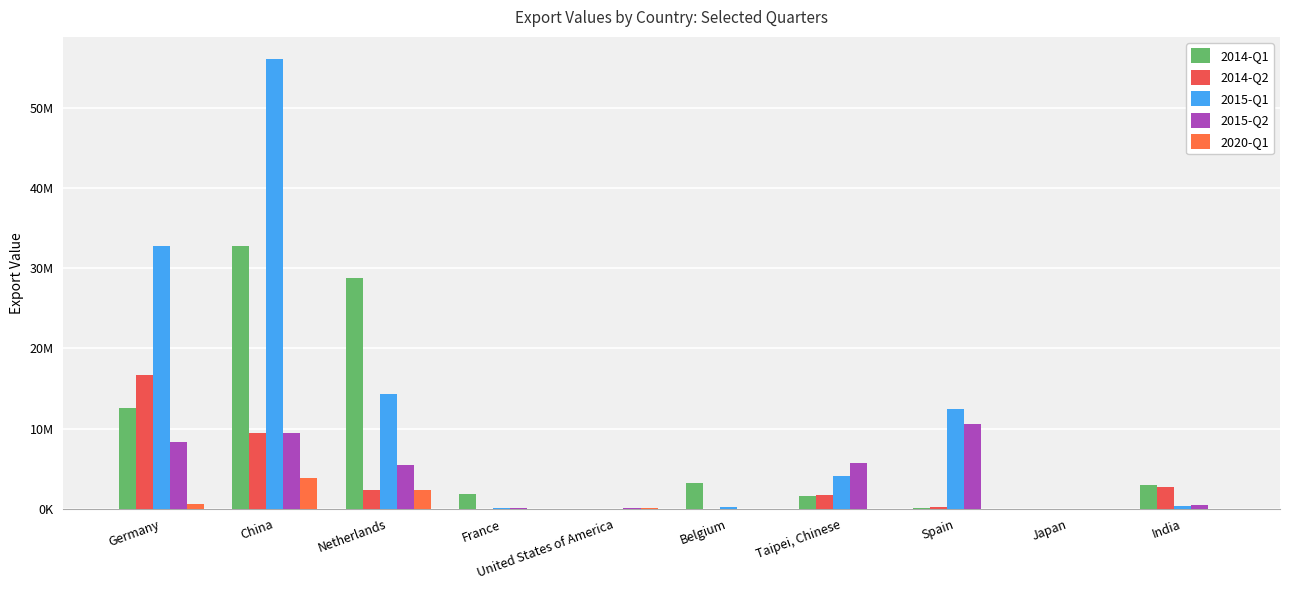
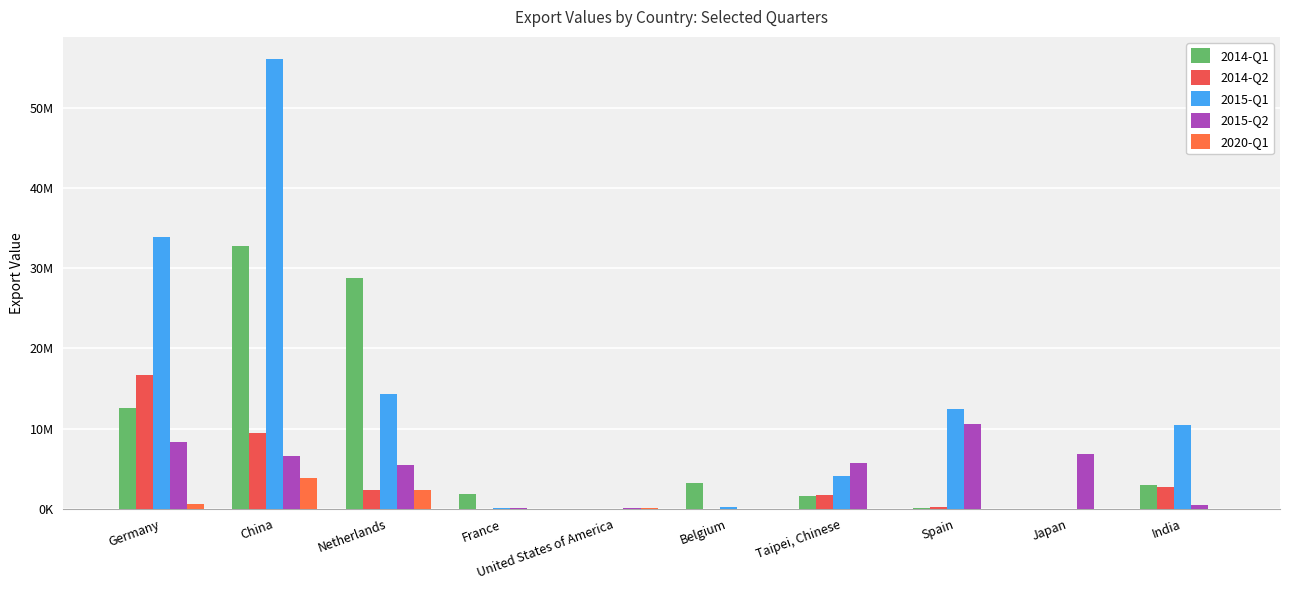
  {
    "2014-Q1": {
      "Germany": 13000000,
      "China": 33000000,
      "Netherlands": 29000000,
      "France": 2000000,
      "Belgium": 3000000,
      "Taipei, Chinese": 2000000,
      "India": 3000000
    },
    "2015-Q1": {
-     "Germany": 33000000,
+     "Germany": 34000000,
      "China": 56000000,
      "Netherlands": 14000000,
      "Taipei, Chinese": 4000000,
      "Spain": 12000000,
-     "India": 0
+     "India": 10000000
    },
    "2015-Q2": {
      "Germany": 8000000,
-     "China": 9000000,
+     "China": 7000000,
      "Netherlands": 5000000,
      "Taipei, Chinese": 6000000,
      "Spain": 11000000,
-     "Japan": 0,
+     "Japan": 7000000,
      "India": 0
    }
  }
